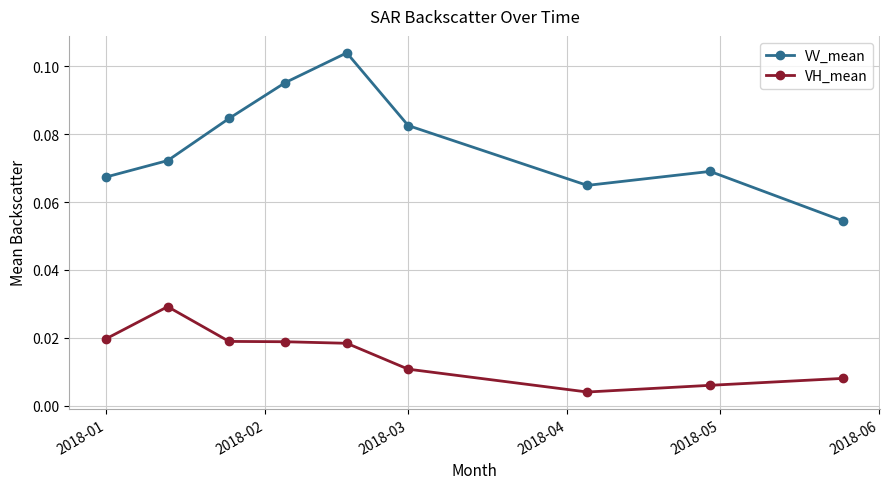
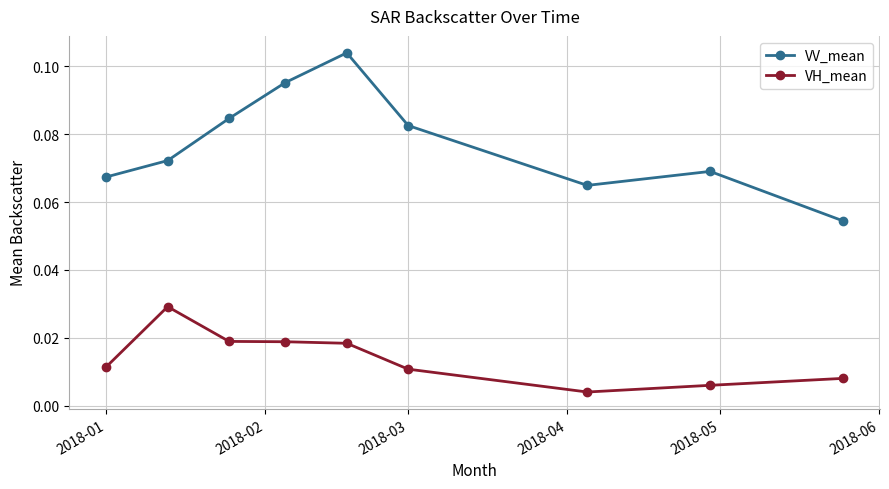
  {
    "VV_mean": {
      "2018-01": 0.067,
      "2018-03": 0.083
    },
    "VH_mean": {
-     "2018-01": 0.020,
+     "2018-01": 0.011,
      "2018-03": 0.011
    }
  }
